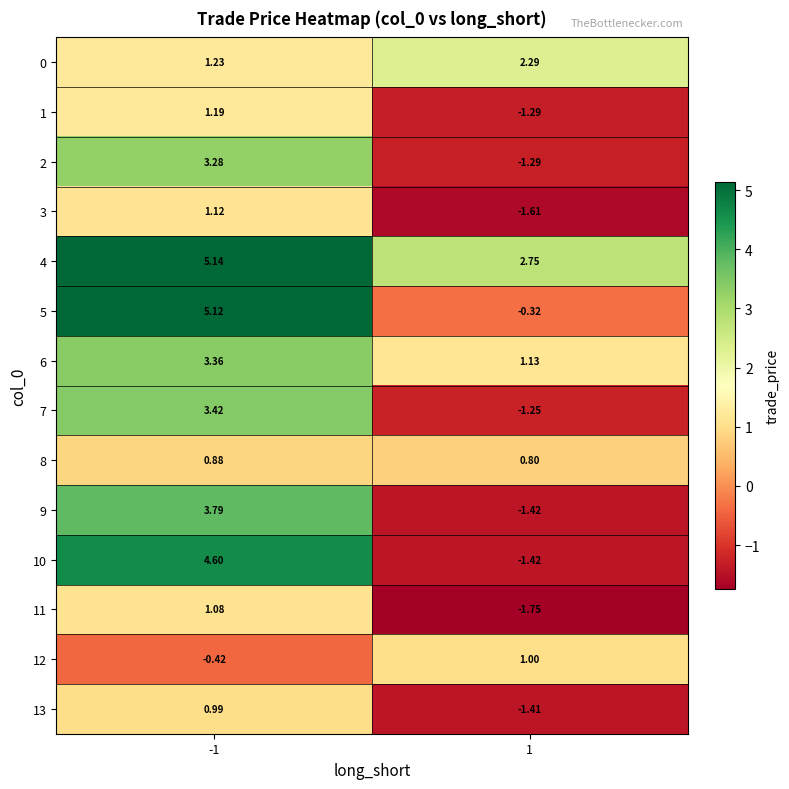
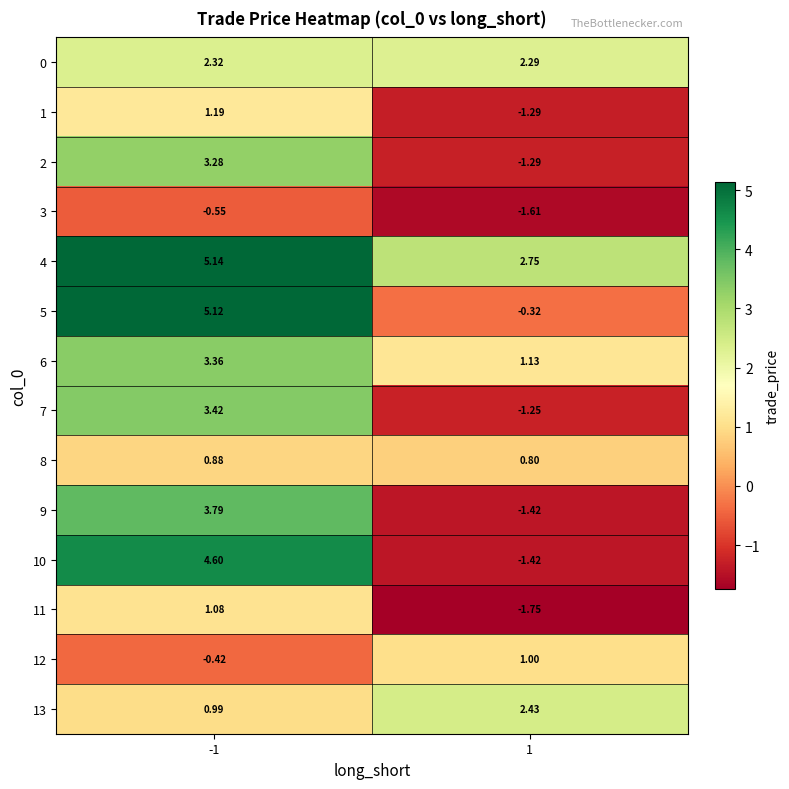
  {
    "0": {
-     "-1": 1.23,
+     "-1": 2.32,
      "1": 2.29
    },
    "1": {
      "-1": 1.19,
      "1": -1.29
    },
    "2": {
      "-1": 3.28,
      "1": -1.29
    },
    "3": {
-     "-1": 1.12,
+     "-1": -0.55,
      "1": -1.61
    },
    "4": {
      "-1": 5.14,
      "1": 2.75
    },
    "5": {
      "-1": 5.12,
      "1": -0.32
    },
    "6": {
      "-1": 3.36,
      "1": 1.13
    },
    "7": {
      "-1": 3.42,
      "1": -1.25
    },
    "8": {
      "-1": 0.88,
      "1": 0.80
    },
    "9": {
      "-1": 3.79,
      "1": -1.42
    },
    "10": {
      "-1": 4.60,
      "1": -1.42
    },
    "11": {
      "-1": 1.08,
      "1": -1.75
    },
    "12": {
      "-1": -0.42,
      "1": 1.00
    },
    "13": {
      "-1": 0.99,
-     "1": -1.41
+     "1": 2.43
    }
  }
